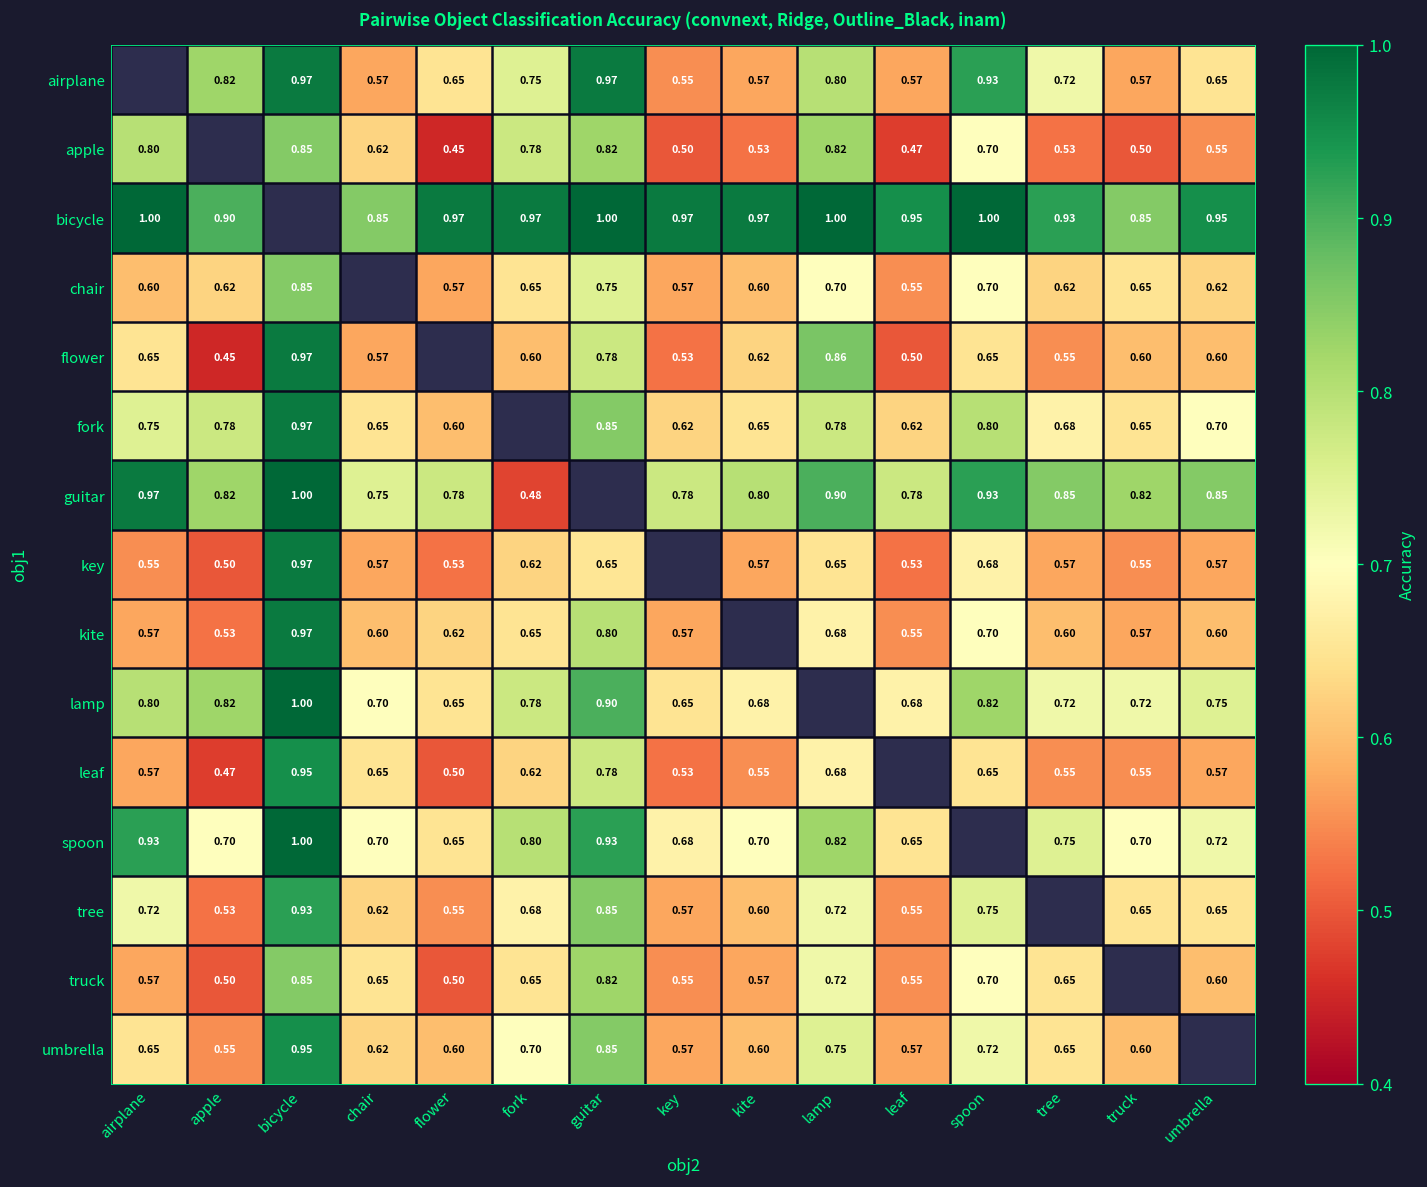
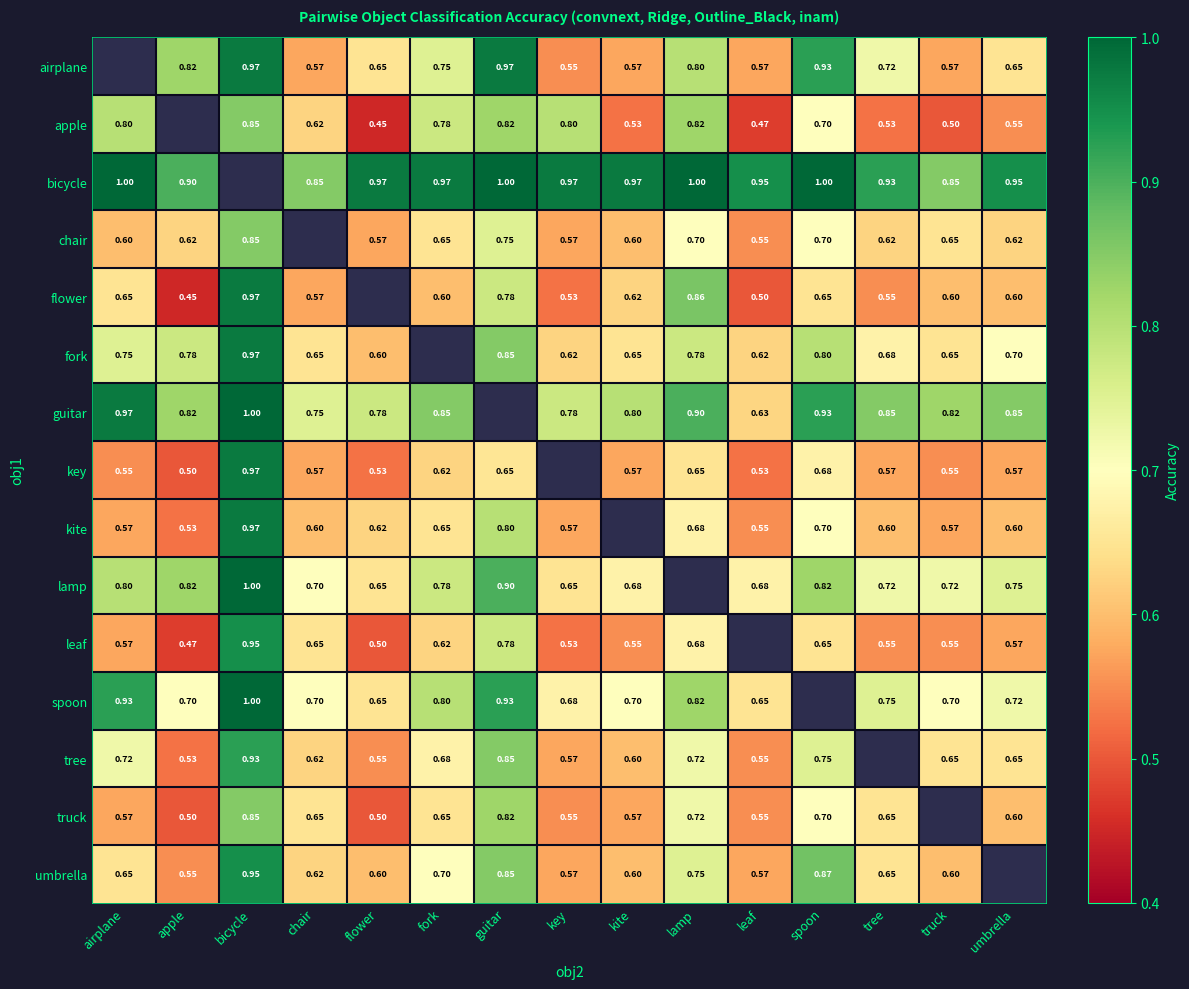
  {
    "apple": {
      "airplane": 0.80,
      "bicycle": 0.85,
      "chair": 0.62,
      "flower": 0.45,
      "fork": 0.78,
      "guitar": 0.82,
-     "key": 0.50,
+     "key": 0.80,
      "kite": 0.53,
      "lamp": 0.82,
      "leaf": 0.47,
      "spoon": 0.70,
      "tree": 0.53,
      "truck": 0.50,
      "umbrella": 0.55
    },
    "guitar": {
      "airplane": 0.97,
      "apple": 0.82,
      "bicycle": 1.00,
      "chair": 0.75,
      "flower": 0.78,
-     "fork": 0.48,
+     "fork": 0.85,
      "key": 0.78,
      "kite": 0.80,
      "lamp": 0.90,
-     "leaf": 0.78,
+     "leaf": 0.63,
      "spoon": 0.93,
      "tree": 0.85,
      "truck": 0.82,
      "umbrella": 0.85
    },
    "umbrella": {
      "airplane": 0.65,
      "apple": 0.55,
      "bicycle": 0.95,
      "chair": 0.62,
      "flower": 0.60,
      "fork": 0.70,
      "guitar": 0.85,
      "key": 0.57,
      "kite": 0.60,
      "lamp": 0.75,
      "leaf": 0.57,
-     "spoon": 0.72,
+     "spoon": 0.87,
      "tree": 0.65,
      "truck": 0.60
    }
  }
